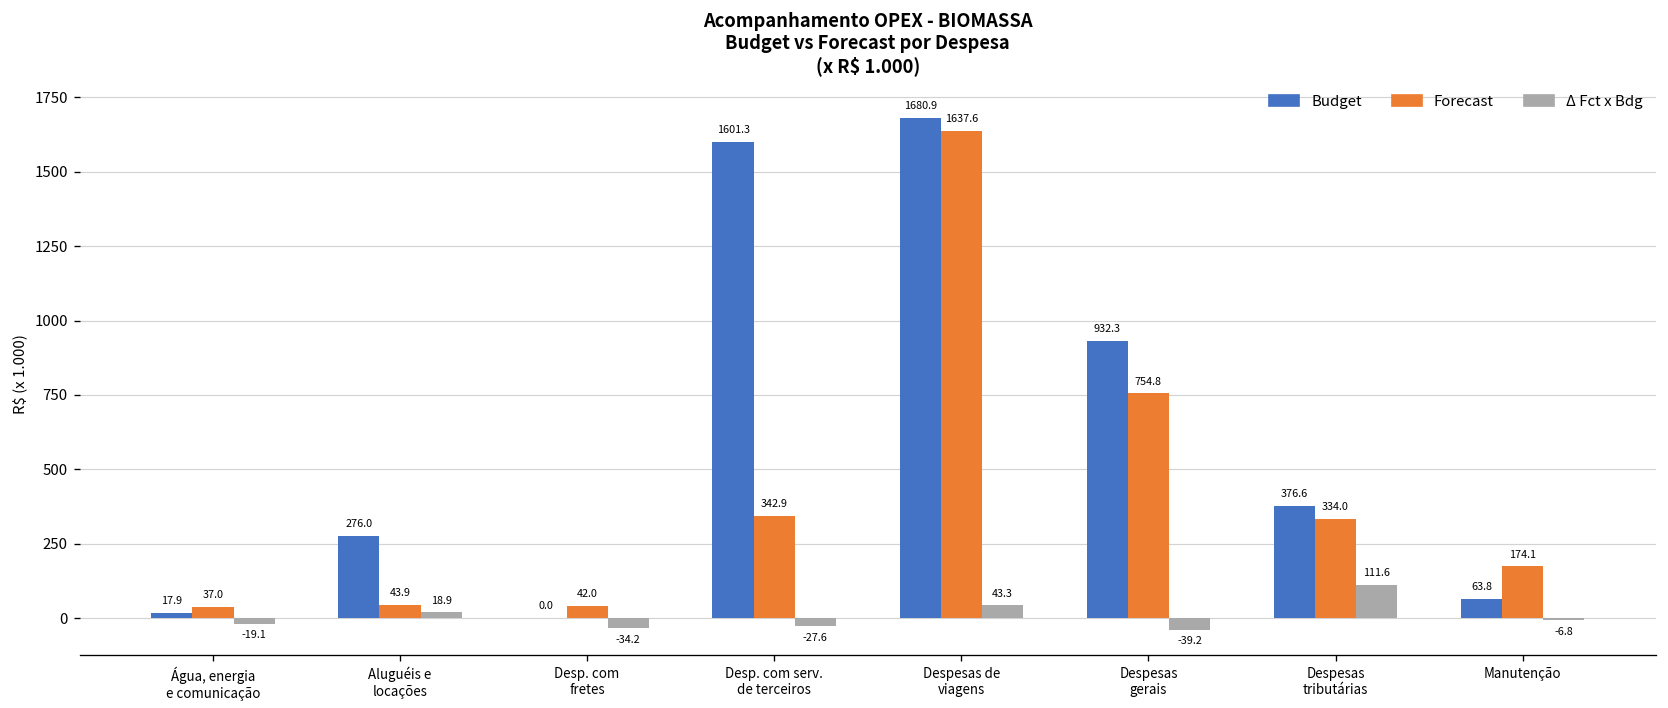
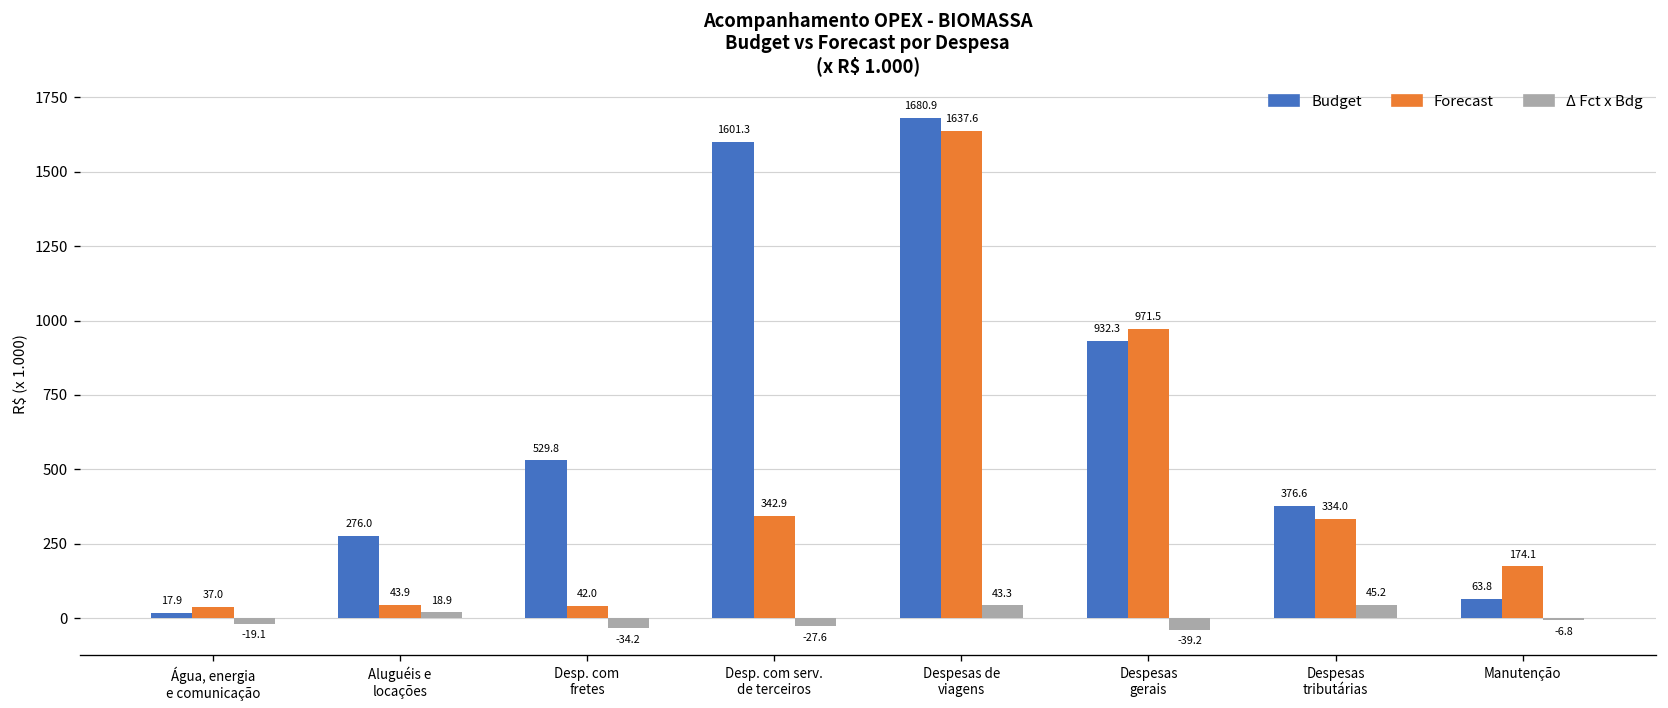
  {
    "Budget": {
      "Água, energia e comunicação": 17.9,
      "Aluguéis e locações": 276.0,
-     "Desp. com fretes": 0.0,
+     "Desp. com fretes": 529.8,
      "Desp. com serv. de terceiros": 1601.3,
      "Despesas de viagens": 1680.9,
      "Despesas gerais": 932.3,
      "Despesas tributárias": 376.6,
      "Manutenção": 63.8
    },
    "Forecast": {
      "Água, energia e comunicação": 37.0,
      "Aluguéis e locações": 43.9,
      "Desp. com fretes": 42.0,
      "Desp. com serv. de terceiros": 342.9,
      "Despesas de viagens": 1637.6,
-     "Despesas gerais": 754.8,
+     "Despesas gerais": 971.5,
      "Despesas tributárias": 334.0,
      "Manutenção": 174.1
    },
    "Δ Fct x Bdg": {
      "Água, energia e comunicação": -19.1,
      "Aluguéis e locações": 18.9,
      "Desp. com fretes": -34.2,
      "Desp. com serv. de terceiros": -27.6,
      "Despesas de viagens": 43.3,
      "Despesas gerais": -39.2,
-     "Despesas tributárias": 111.6,
+     "Despesas tributárias": 45.2,
      "Manutenção": -6.8
    }
  }
